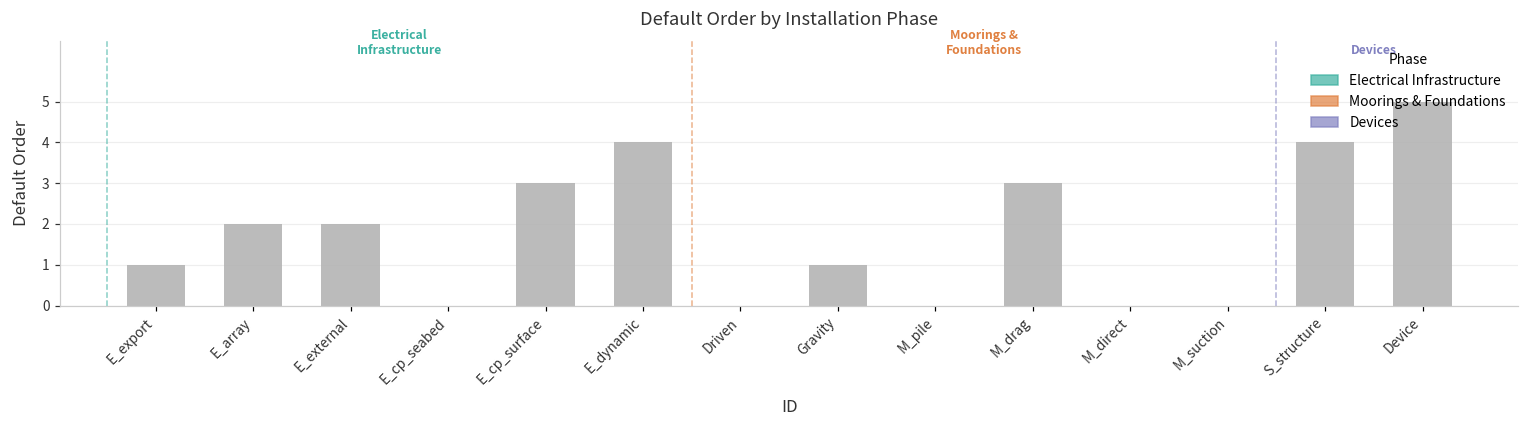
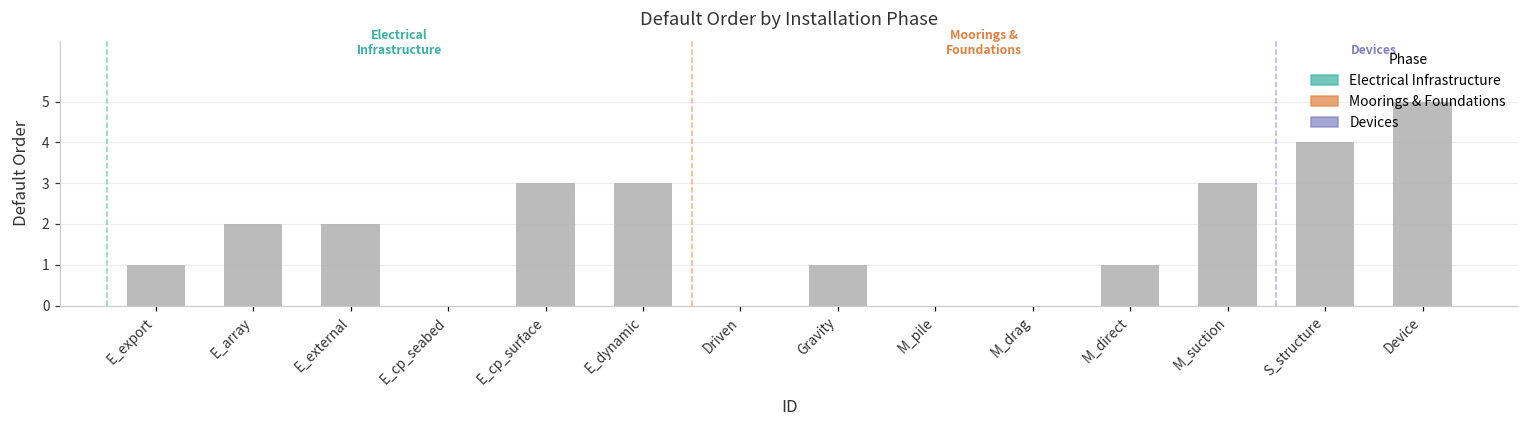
  {
    "E_export": 1,
    "E_array": 2,
    "E_external": 2,
    "E_cp_seabed": 0,
    "E_cp_surface": 3,
-   "E_dynamic": 4,
+   "E_dynamic": 3,
    "Driven": 0,
    "Gravity": 1,
    "M_pile": 0,
-   "M_drag": 3,
-   "M_direct": 0,
-   "M_suction": 0,
+   "M_drag": 0,
+   "M_direct": 1,
+   "M_suction": 3,
    "S_structure": 4,
    "Device": 5
  }
